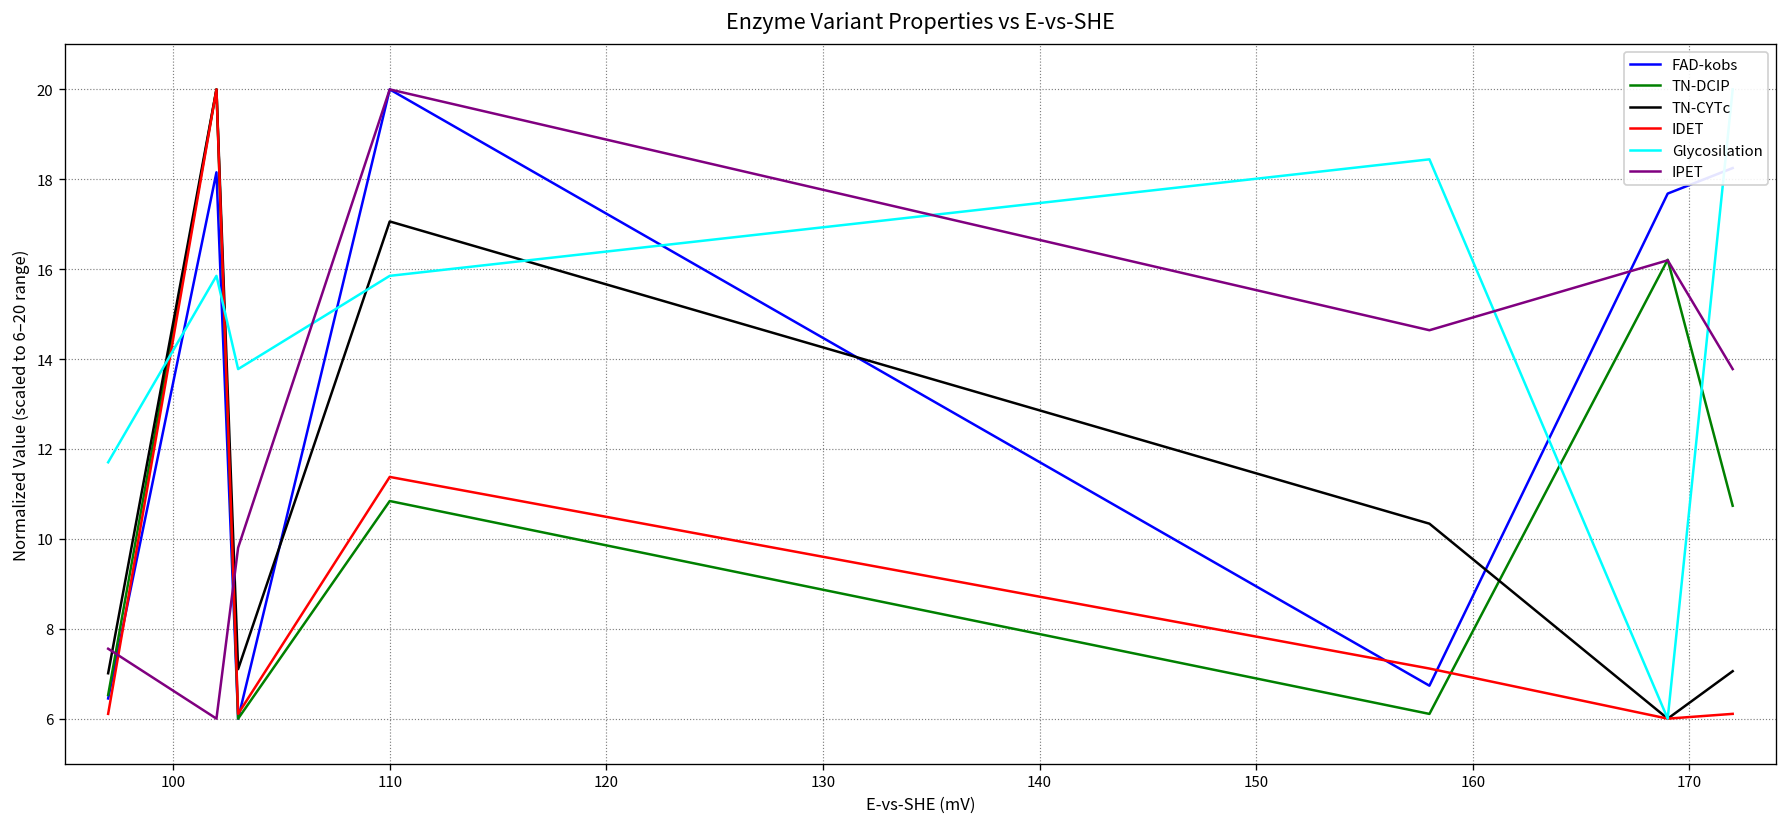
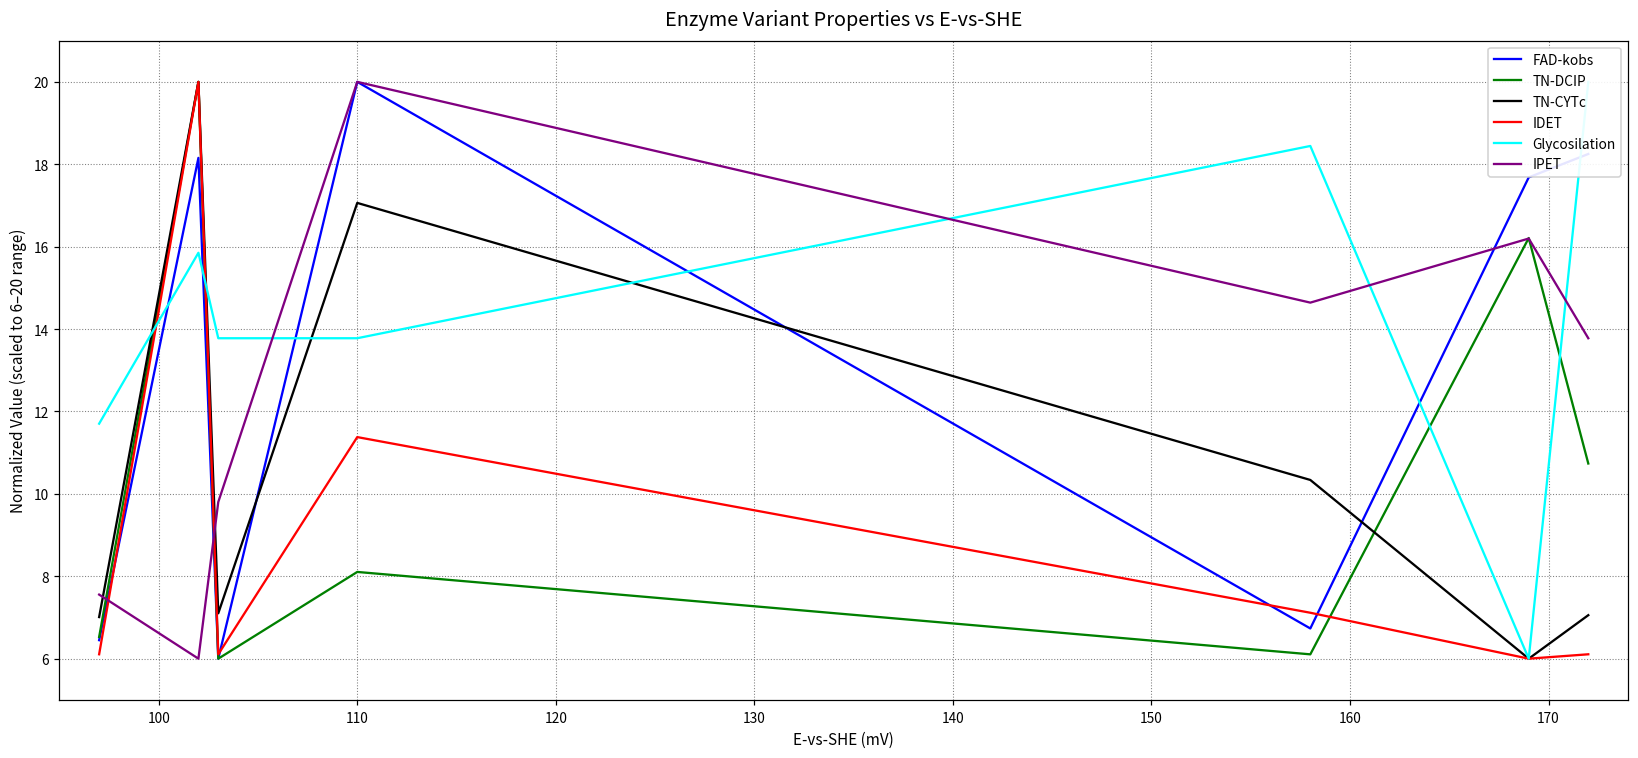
  {
    "TN-DCIP": {
-     "110": 10.8
+     "110": 8.1
    },
    "TN-CYTc": {
      "110": 17.1
    },
    "IDET": {
      "110": 11.4
    },
    "Glycosilation": {
-     "110": 15.9
+     "110": 13.8
    }
  }
